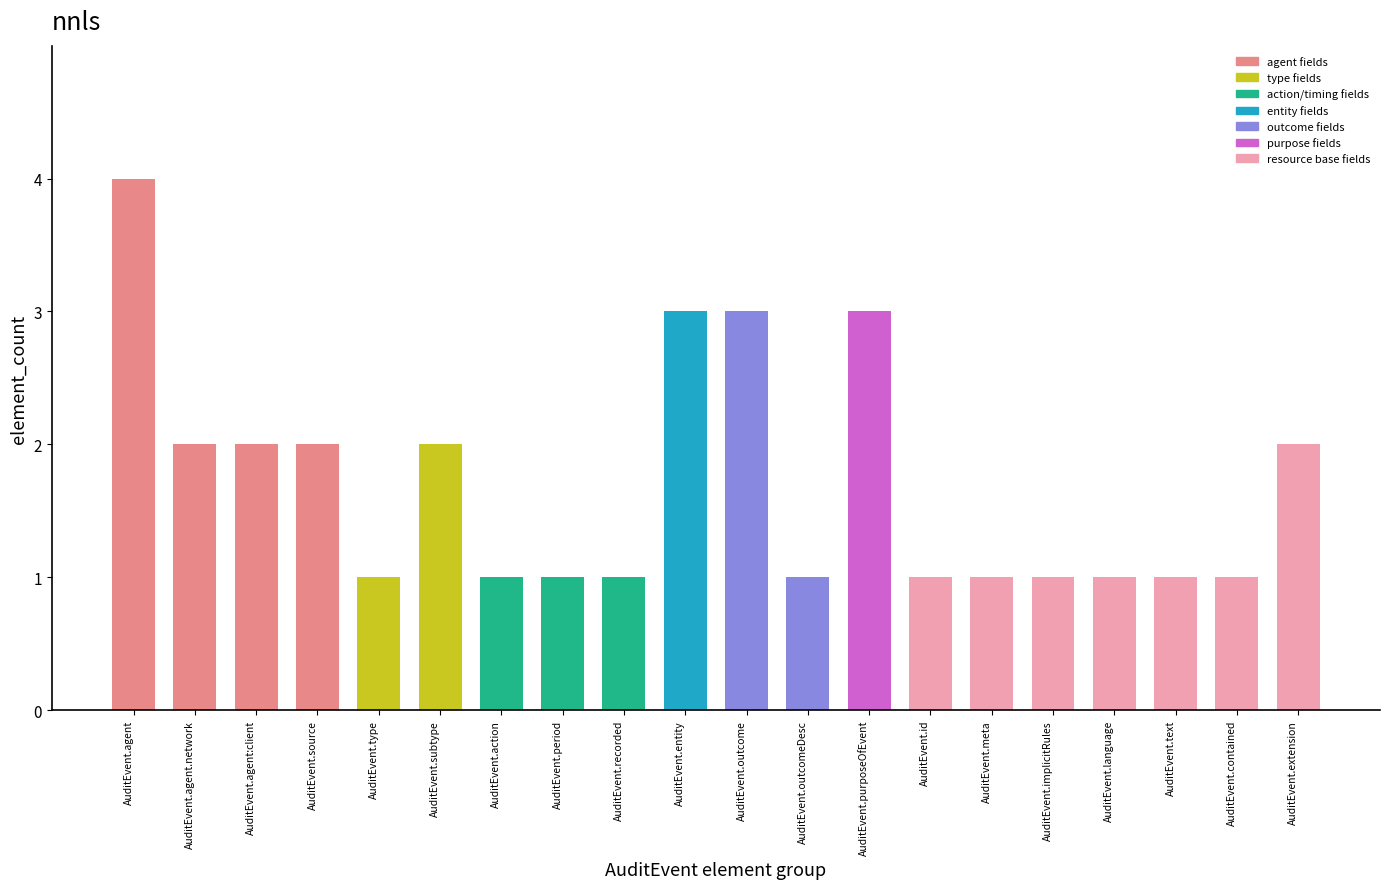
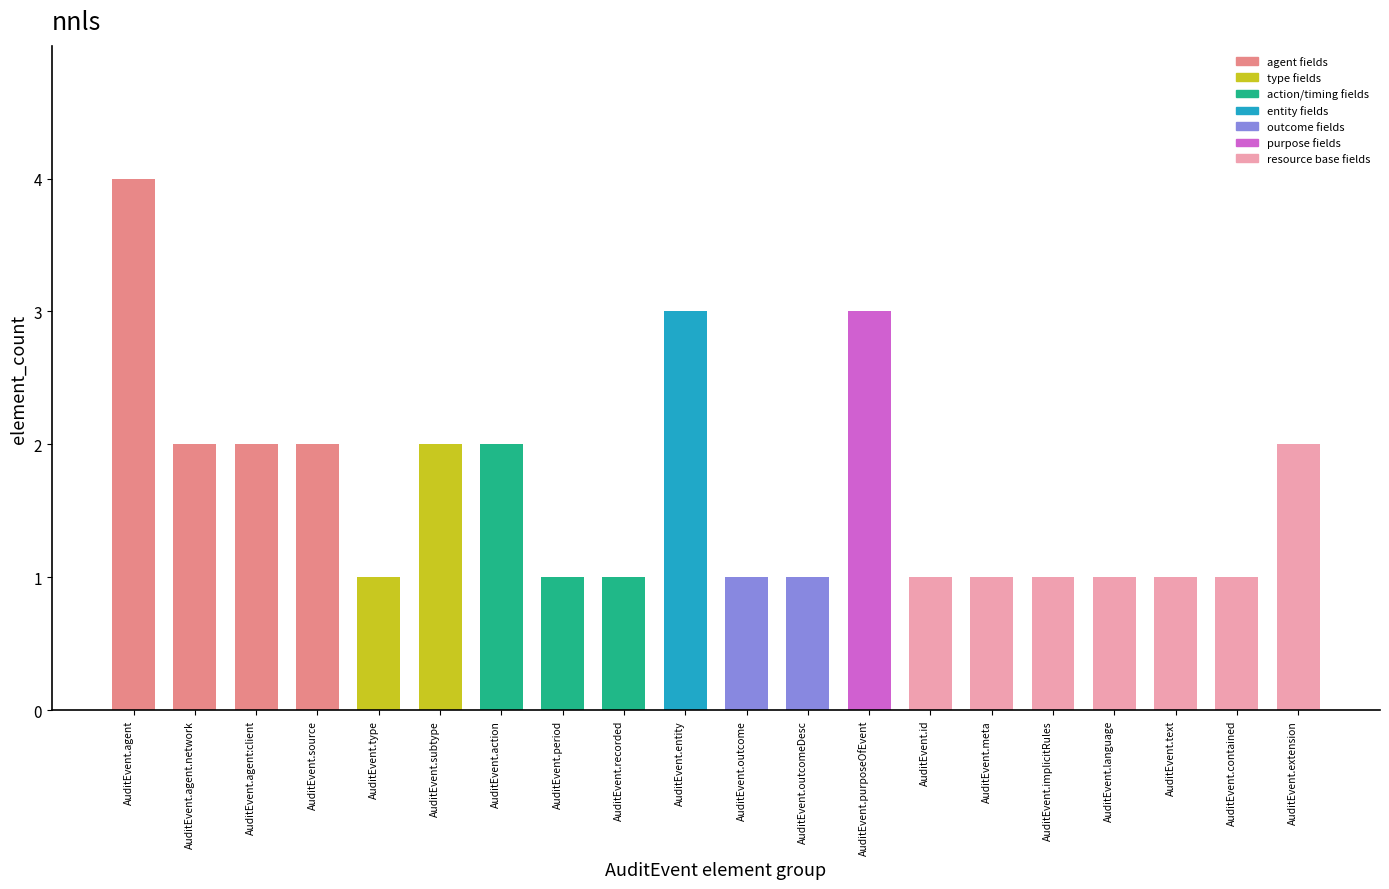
  {
    "AuditEvent.agent": 4,
    "AuditEvent.agent.network": 2,
    "AuditEvent.agent:client": 2,
    "AuditEvent.source": 2,
    "AuditEvent.type": 1,
    "AuditEvent.subtype": 2,
-   "AuditEvent.action": 1,
+   "AuditEvent.action": 2,
    "AuditEvent.period": 1,
    "AuditEvent.recorded": 1,
    "AuditEvent.entity": 3,
-   "AuditEvent.outcome": 3,
+   "AuditEvent.outcome": 1,
    "AuditEvent.outcomeDesc": 1,
    "AuditEvent.purposeOfEvent": 3,
    "AuditEvent.id": 1,
    "AuditEvent.meta": 1,
    "AuditEvent.implicitRules": 1,
    "AuditEvent.language": 1,
    "AuditEvent.text": 1,
    "AuditEvent.contained": 1,
    "AuditEvent.extension": 2
  }
